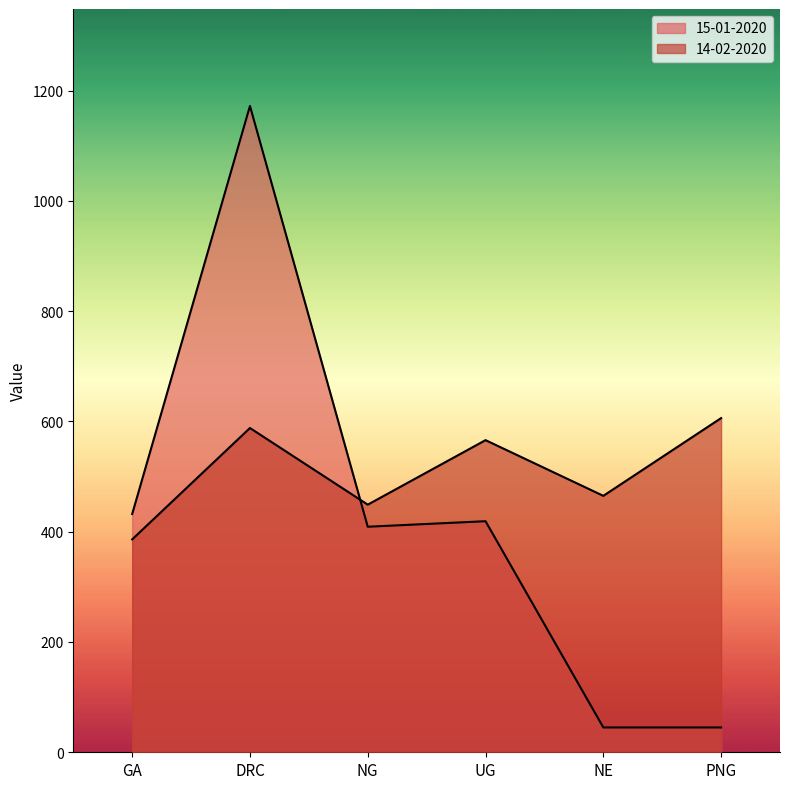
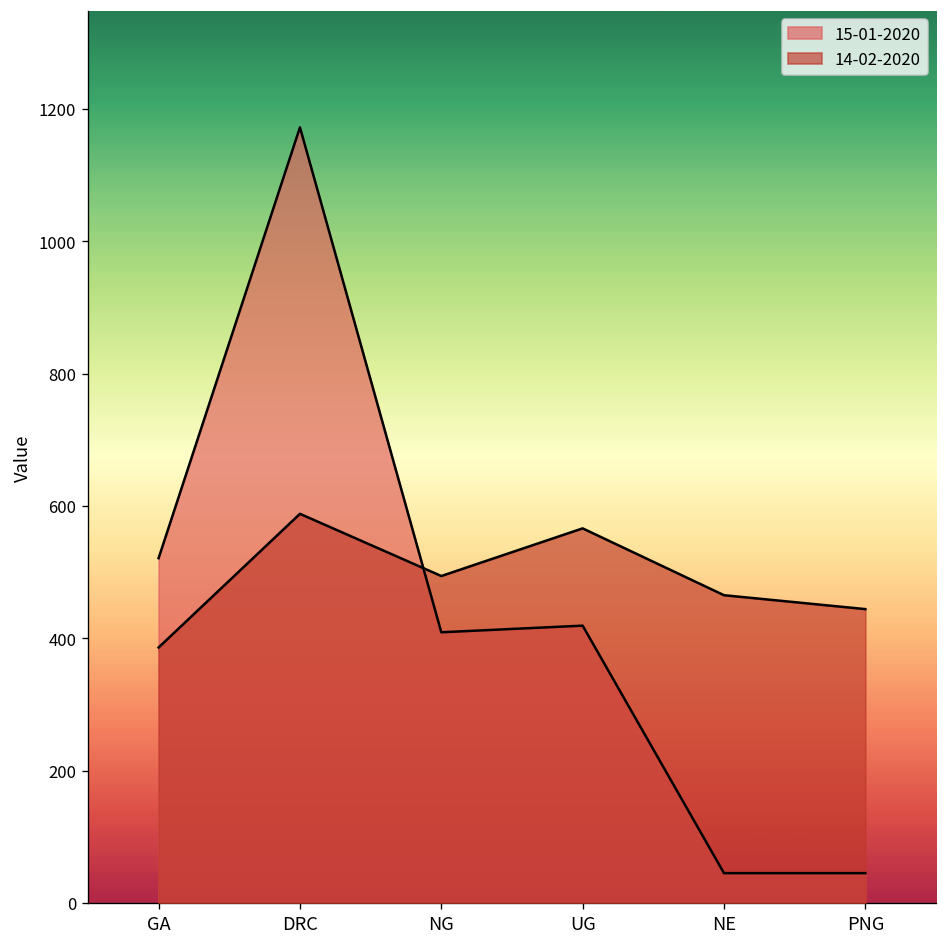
  {
    "15-01-2020": {
-     "GA": 430,
+     "GA": 520,
      "DRC": 1170,
      "NG": 410,
      "UG": 420,
      "NE": 50,
      "PNG": 50
    },
    "14-02-2020": {
      "GA": 390,
      "DRC": 590,
-     "NG": 450,
+     "NG": 490,
      "UG": 570,
      "NE": 470,
-     "PNG": 610
+     "PNG": 440
    }
  }
